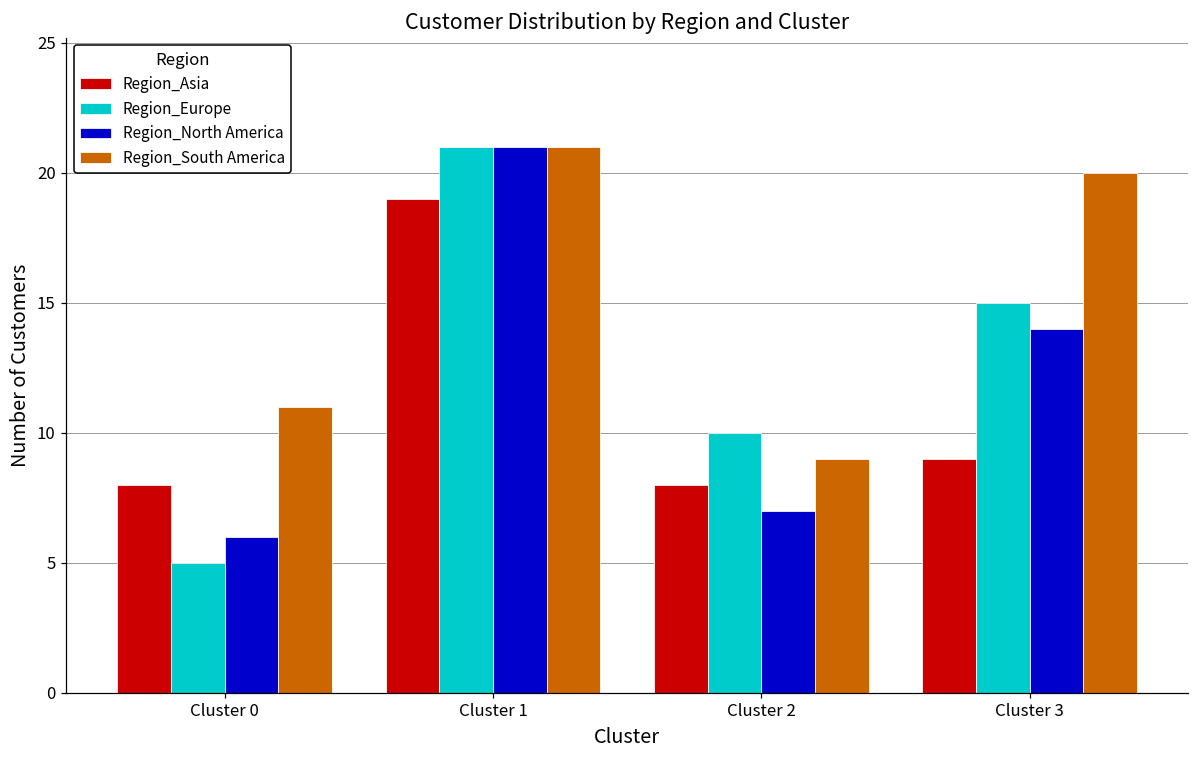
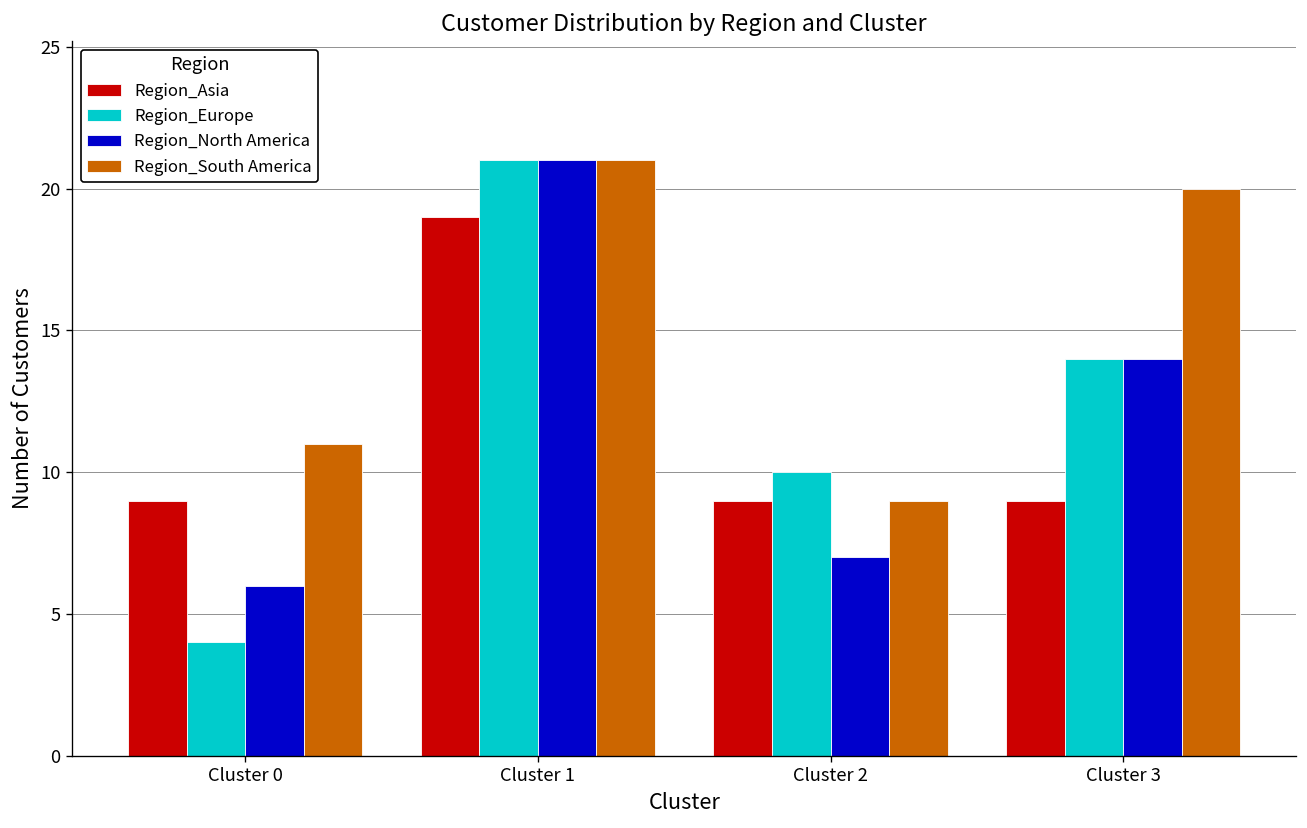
  {
    "Region_Asia": {
-     "Cluster 0": 8,
+     "Cluster 0": 9,
      "Cluster 1": 19,
-     "Cluster 2": 8,
+     "Cluster 2": 9,
      "Cluster 3": 9
    },
    "Region_Europe": {
-     "Cluster 0": 5,
+     "Cluster 0": 4,
      "Cluster 1": 21,
      "Cluster 2": 10,
-     "Cluster 3": 15
+     "Cluster 3": 14
    },
    "Region_North America": {
      "Cluster 0": 6,
      "Cluster 1": 21,
      "Cluster 2": 7,
      "Cluster 3": 14
    },
    "Region_South America": {
      "Cluster 0": 11,
      "Cluster 1": 21,
      "Cluster 2": 9,
      "Cluster 3": 20
    }
  }
